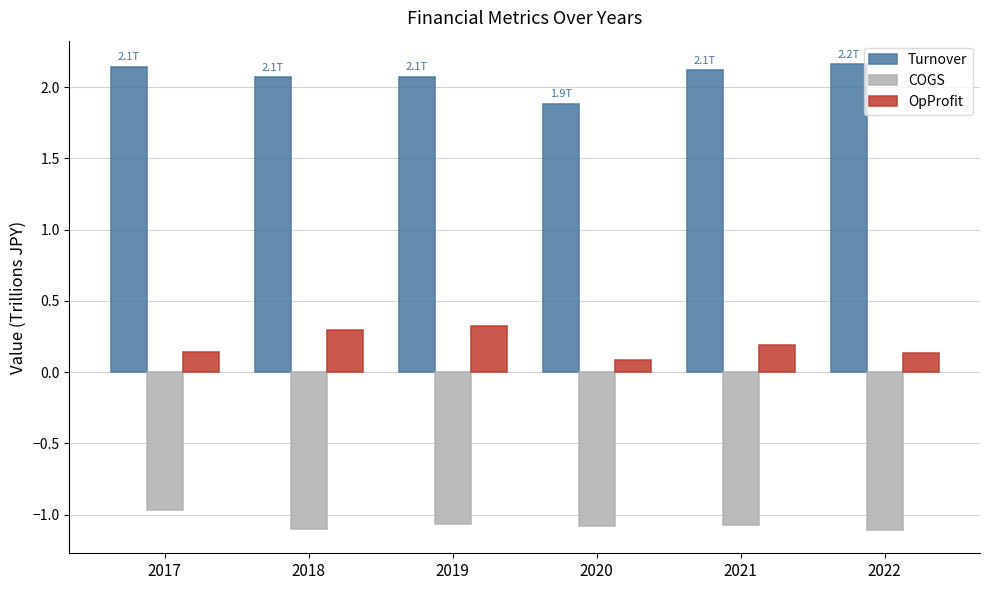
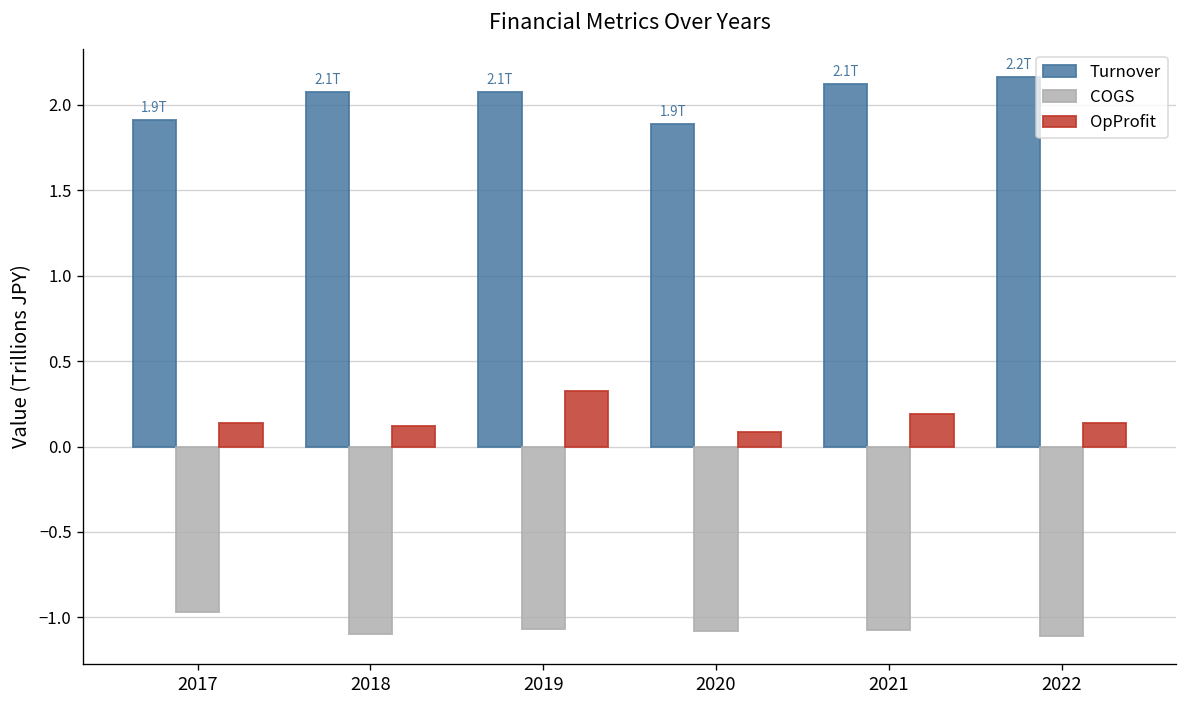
  {
    "Turnover": {
-     "2017": "2.1T",
+     "2017": "1.9T",
      "2018": "2.1T",
      "2019": "2.1T",
      "2020": "1.9T",
      "2021": "2.1T",
      "2022": "2.2T"
    },
    "COGS": {
      "2017": "-0.97",
      "2018": "-1.10",
      "2019": "-1.07",
      "2020": "-1.08",
      "2021": "-1.07",
      "2022": "-1.11"
    },
    "OpProfit": {
      "2017": "0.14",
-     "2018": "0.30",
+     "2018": "0.12",
      "2019": "0.32",
      "2020": "0.08",
      "2021": "0.19",
      "2022": "0.14"
    }
  }
